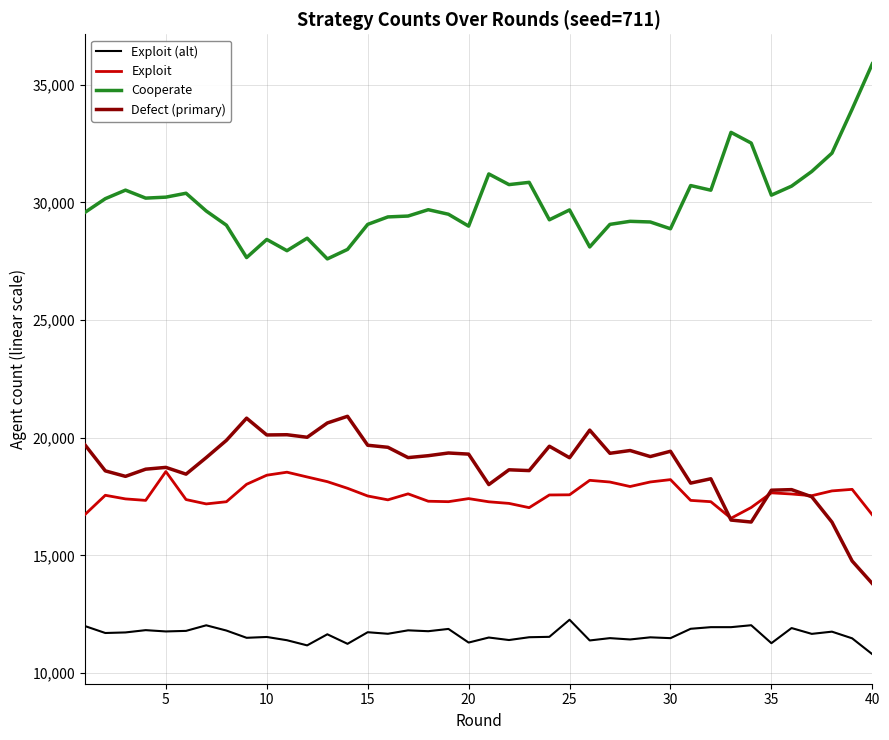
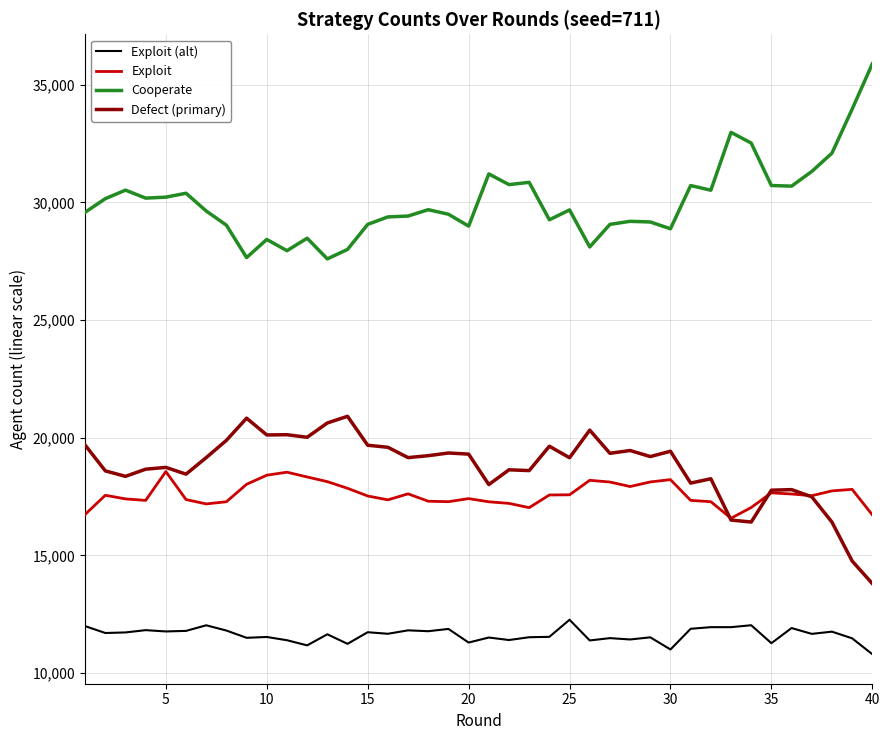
  {
    "Defect (primary)": {
      "5": "18,700",
      "10": "20,100",
      "15": "19,700",
      "20": "19,300",
      "25": "19,100",
      "30": "19,400",
      "35": "17,800",
      "40": "13,800"
    },
    "Cooperate": {
      "5": "30,200",
      "10": "28,400",
      "15": "29,100",
      "20": "29,000",
      "25": "29,700",
      "30": "28,900",
-     "35": "30,300",
+     "35": "30,700",
      "40": "35,900"
    },
    "Exploit": {
      "5": "18,600",
      "10": "18,400",
      "15": "17,500",
      "20": "17,400",
      "25": "17,600",
      "30": "18,200",
      "35": "17,700",
      "40": "16,700"
    },
    "Exploit (alt)": {
      "5": "11,800",
      "10": "11,500",
      "15": "11,700",
      "20": "11,300",
      "25": "12,300",
-     "30": "11,500",
+     "30": "11,000",
      "35": "11,300",
      "40": "10,800"
    }
  }
